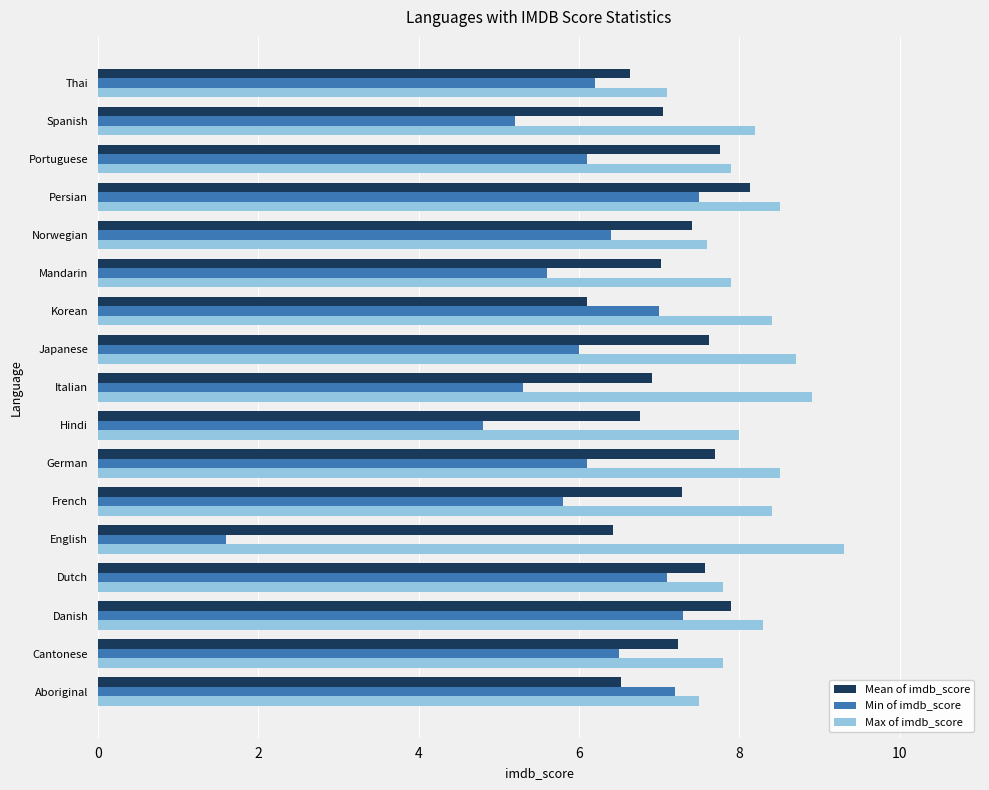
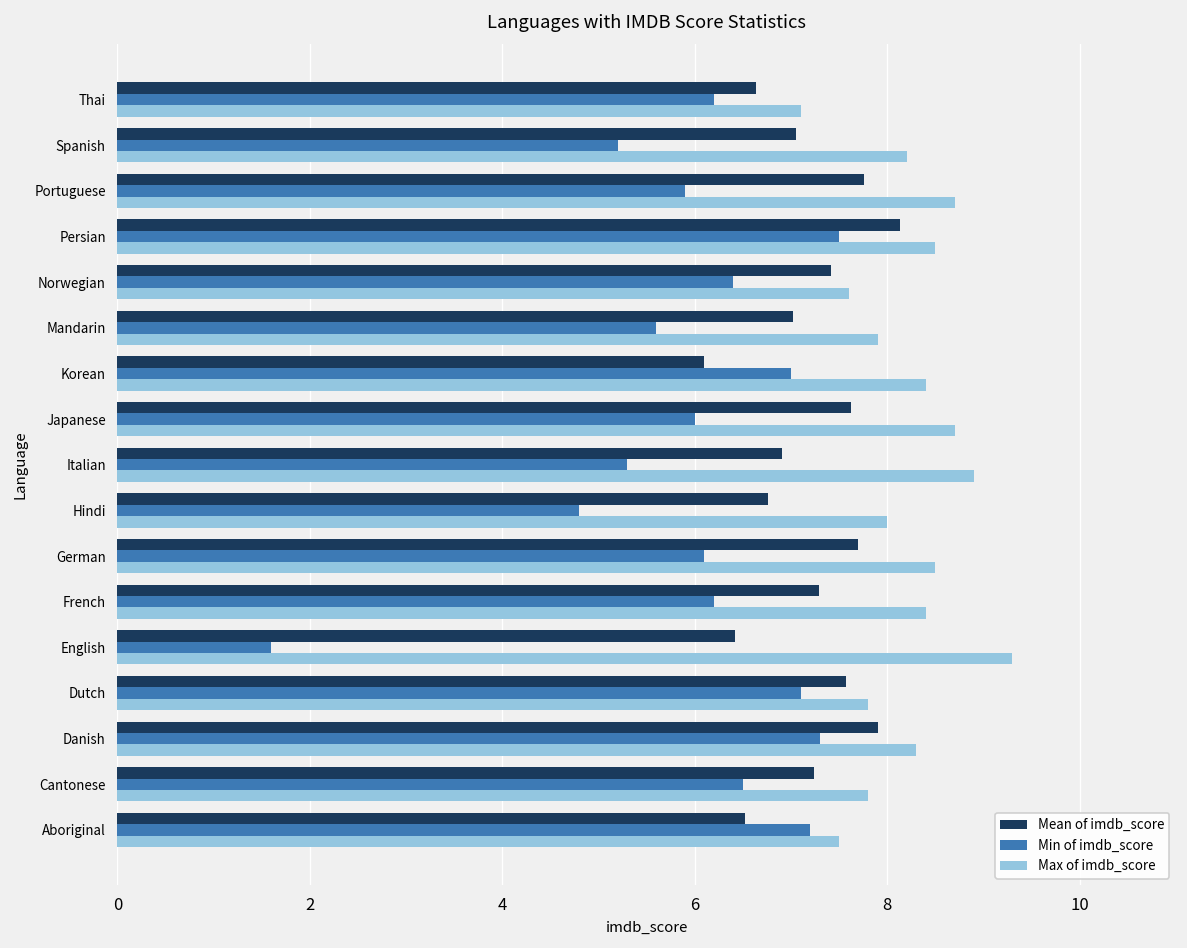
  {
    "Mean of imdb_score": {
      "Thai": 6.6,
      "Spanish": 7.1,
      "Portuguese": 7.8,
      "Persian": 8.1,
      "Norwegian": 7.4,
      "Mandarin": 7.0,
      "Korean": 6.1,
      "Japanese": 7.6,
      "Italian": 6.9,
      "Hindi": 6.8,
      "German": 7.7,
      "French": 7.3,
      "English": 6.4,
      "Dutch": 7.6,
      "Danish": 7.9,
      "Cantonese": 7.2,
      "Aboriginal": 6.5
    },
    "Min of imdb_score": {
      "Thai": 6.2,
      "Spanish": 5.2,
-     "Portuguese": 6.1,
+     "Portuguese": 5.9,
      "Persian": 7.5,
      "Norwegian": 6.4,
      "Mandarin": 5.6,
      "Korean": 7.0,
      "Japanese": 6.0,
      "Italian": 5.3,
      "Hindi": 4.8,
      "German": 6.1,
-     "French": 5.8,
+     "French": 6.2,
      "English": 1.6,
      "Dutch": 7.1,
      "Danish": 7.3,
      "Cantonese": 6.5,
      "Aboriginal": 7.2
    },
    "Max of imdb_score": {
      "Thai": 7.1,
      "Spanish": 8.2,
-     "Portuguese": 7.9,
+     "Portuguese": 8.7,
      "Persian": 8.5,
      "Norwegian": 7.6,
      "Mandarin": 7.9,
      "Korean": 8.4,
      "Japanese": 8.7,
      "Italian": 8.9,
      "Hindi": 8.0,
      "German": 8.5,
      "French": 8.4,
      "English": 9.3,
      "Dutch": 7.8,
      "Danish": 8.3,
      "Cantonese": 7.8,
      "Aboriginal": 7.5
    }
  }
